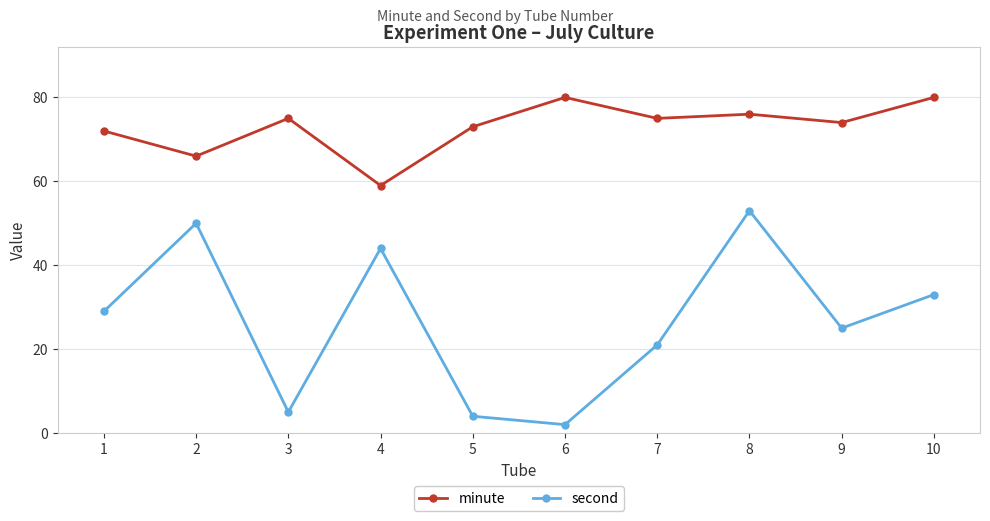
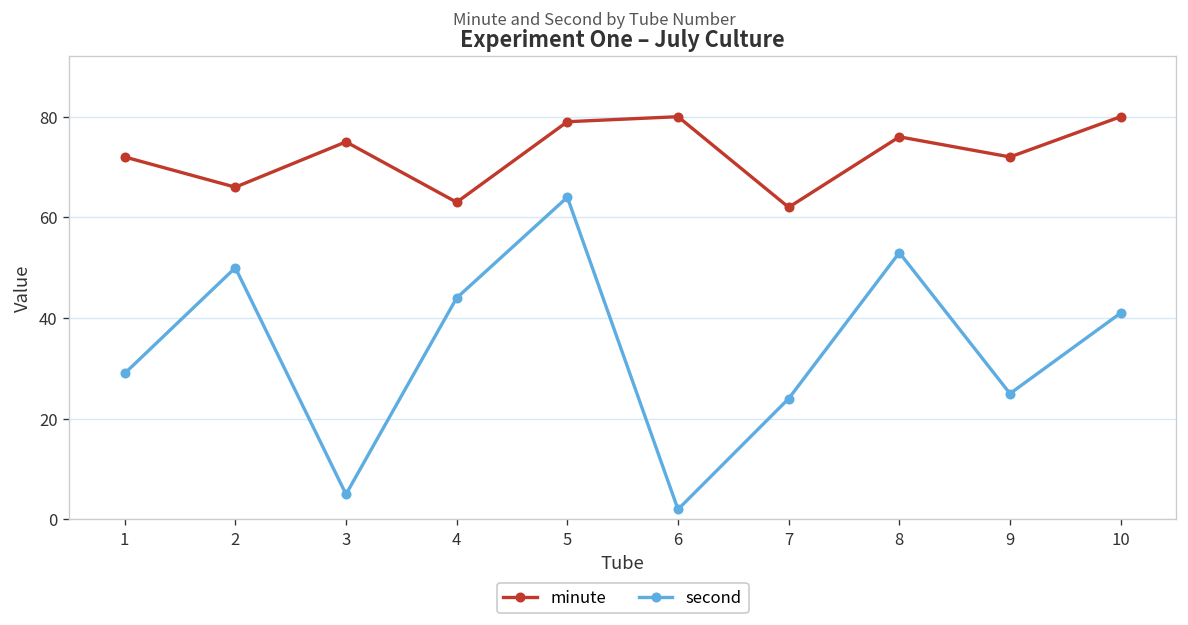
  {
    "minute": {
      "1": 72,
      "2": 66,
      "3": 75,
-     "4": 59,
-     "5": 73,
+     "4": 63,
+     "5": 79,
      "6": 80,
-     "7": 75,
+     "7": 62,
      "8": 76,
-     "9": 74,
+     "9": 72,
      "10": 80
    },
    "second": {
      "1": 29,
      "2": 50,
      "3": 5,
      "4": 44,
-     "5": 4,
+     "5": 64,
      "6": 2,
-     "7": 21,
+     "7": 24,
      "8": 53,
      "9": 25,
-     "10": 33
+     "10": 41
    }
  }
